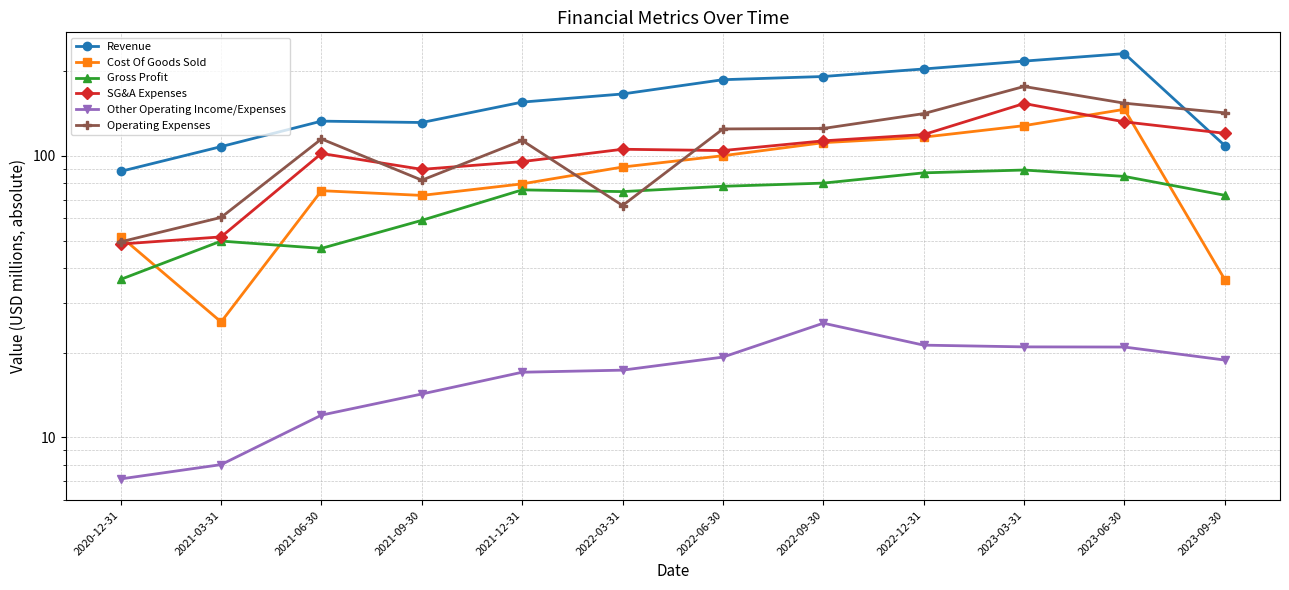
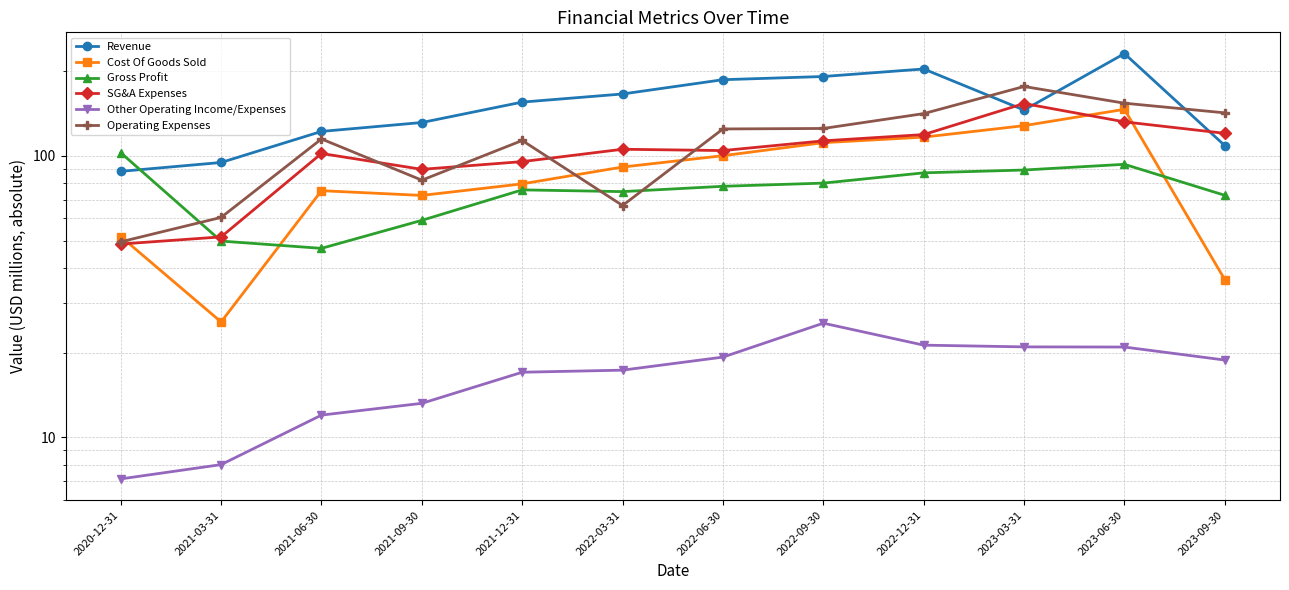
  {
    "Revenue": {
      "2020-12-31": 88,
-     "2021-03-31": 108,
-     "2021-06-30": 130,
+     "2021-03-31": 95,
+     "2021-06-30": 120,
      "2021-09-30": 130,
      "2021-12-31": 160,
      "2022-03-31": 170,
      "2022-06-30": 190,
      "2022-09-30": 190,
      "2022-12-31": 200,
-     "2023-03-31": 220,
+     "2023-03-31": 150,
      "2023-06-30": 230,
      "2023-09-30": 109
    },
    "Cost Of Goods Sold": {
      "2020-12-31": 52,
      "2021-03-31": 26,
      "2021-06-30": 75,
      "2021-09-30": 72,
      "2021-12-31": 80,
      "2022-03-31": 91,
      "2022-06-30": 100,
      "2023-03-31": 130,
      "2023-06-30": 150,
      "2023-09-30": 36
    },
    "Gross Profit": {
-     "2020-12-31": 36,
+     "2020-12-31": 103,
      "2021-03-31": 50,
      "2021-06-30": 47,
      "2021-09-30": 59,
      "2021-12-31": 76,
      "2022-03-31": 75,
      "2022-06-30": 78,
      "2022-09-30": 80,
      "2022-12-31": 87,
      "2023-03-31": 89,
-     "2023-06-30": 85,
+     "2023-06-30": 93,
      "2023-09-30": 73
    },
    "SG&A Expenses": {
      "2021-03-31": 52,
      "2021-06-30": 102,
      "2021-09-30": 90,
      "2021-12-31": 96,
      "2022-03-31": 106,
      "2022-06-30": 105,
      "2023-03-31": 150,
      "2023-06-30": 130,
      "2023-09-30": 120
    },
    "Other Operating Income/Expenses": {
      "2020-12-31": 7,
      "2021-03-31": 8,
      "2021-06-30": 12,
-     "2021-09-30": 14,
+     "2021-09-30": 13,
      "2021-12-31": 17,
      "2022-03-31": 17,
      "2022-06-30": 19,
      "2022-09-30": 25,
      "2022-12-31": 21,
      "2023-03-31": 21,
      "2023-06-30": 21,
      "2023-09-30": 19
    },
    "Operating Expenses": {
      "2021-03-31": 61,
      "2021-06-30": 115,
      "2021-09-30": 82,
      "2021-12-31": 114,
      "2022-03-31": 67,
      "2022-06-30": 120,
      "2022-09-30": 130,
      "2022-12-31": 140,
      "2023-03-31": 180,
      "2023-06-30": 150,
      "2023-09-30": 140
    }
  }
